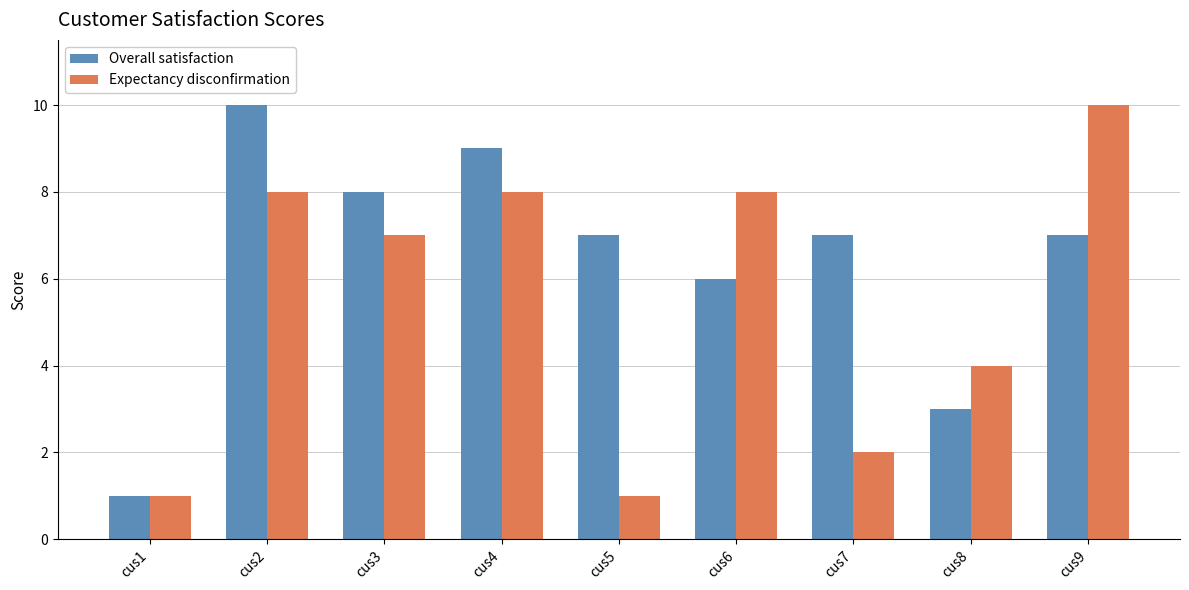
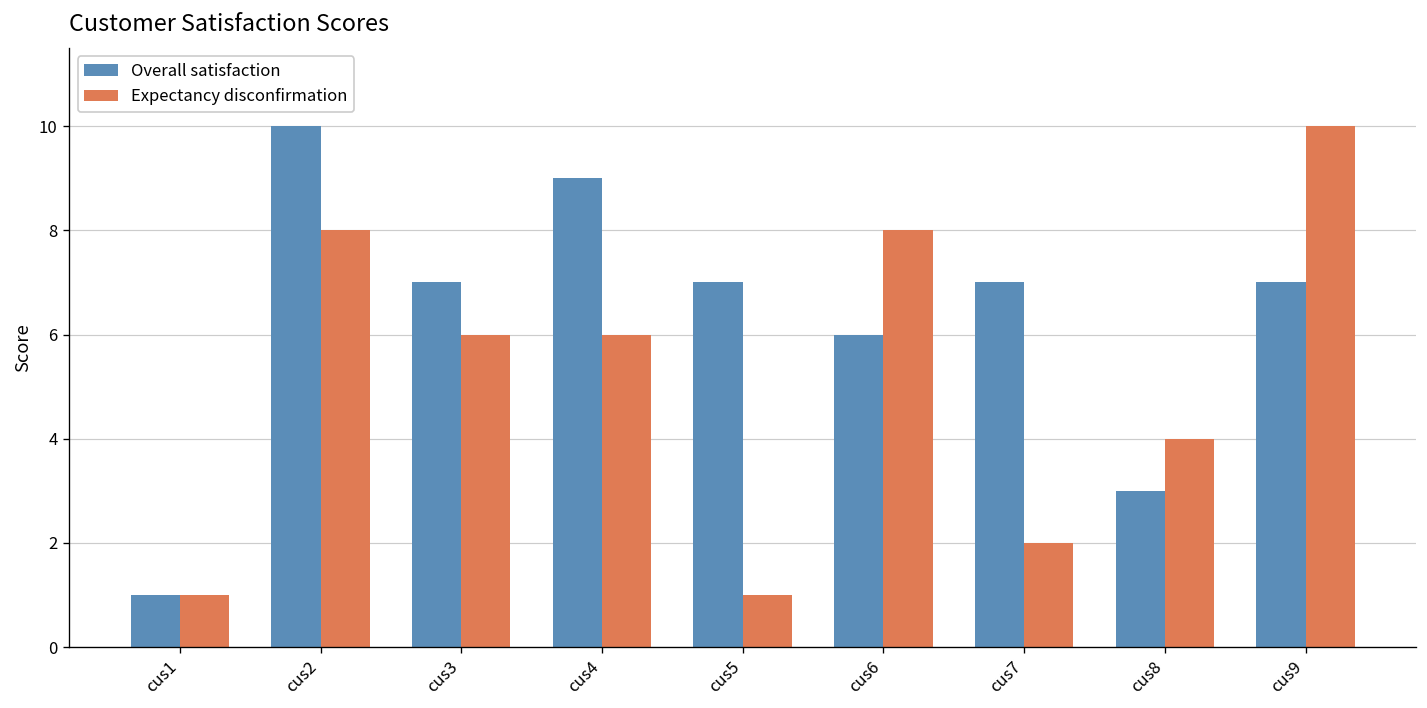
  {
    "Overall satisfaction": {
      "cus1": 1,
      "cus2": 10,
-     "cus3": 8,
+     "cus3": 7,
      "cus4": 9,
      "cus5": 7,
      "cus6": 6,
      "cus7": 7,
      "cus8": 3,
      "cus9": 7
    },
    "Expectancy disconfirmation": {
      "cus1": 1,
      "cus2": 8,
-     "cus3": 7,
-     "cus4": 8,
+     "cus3": 6,
+     "cus4": 6,
      "cus5": 1,
      "cus6": 8,
      "cus7": 2,
      "cus8": 4,
      "cus9": 10
    }
  }
